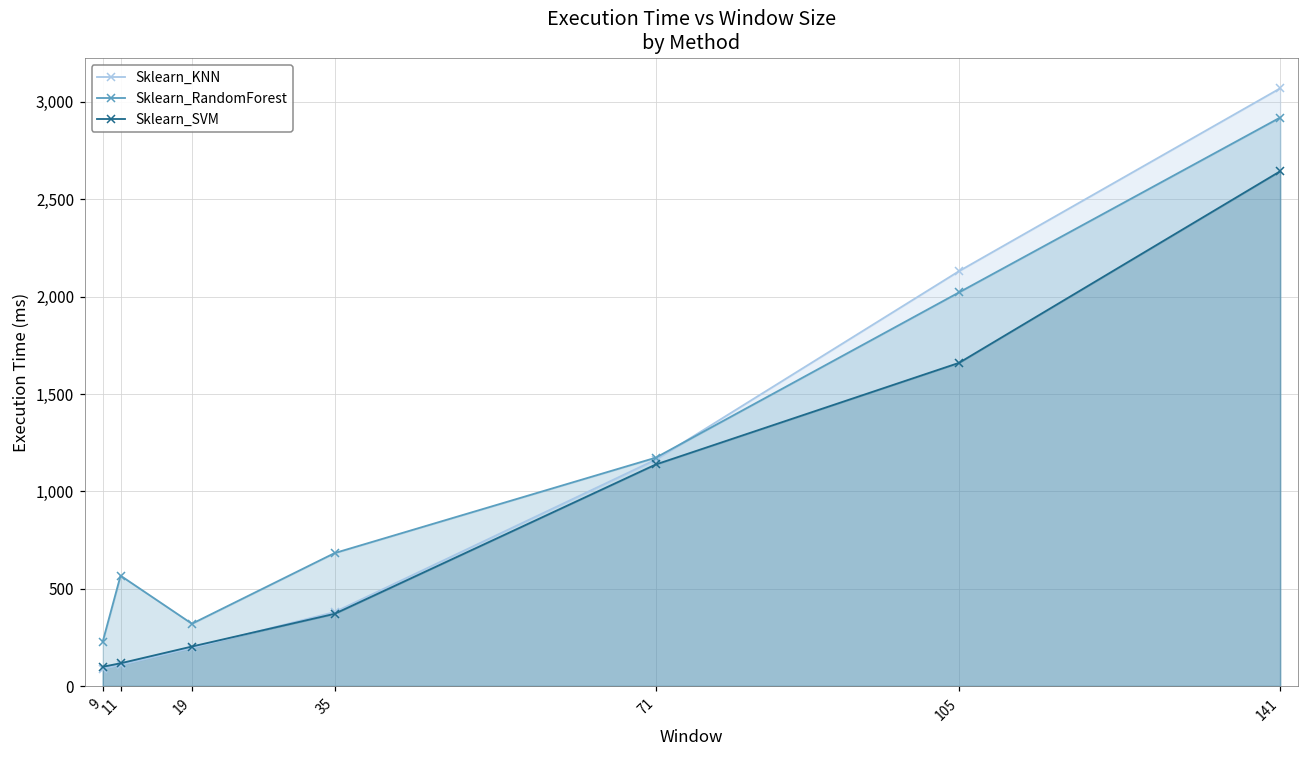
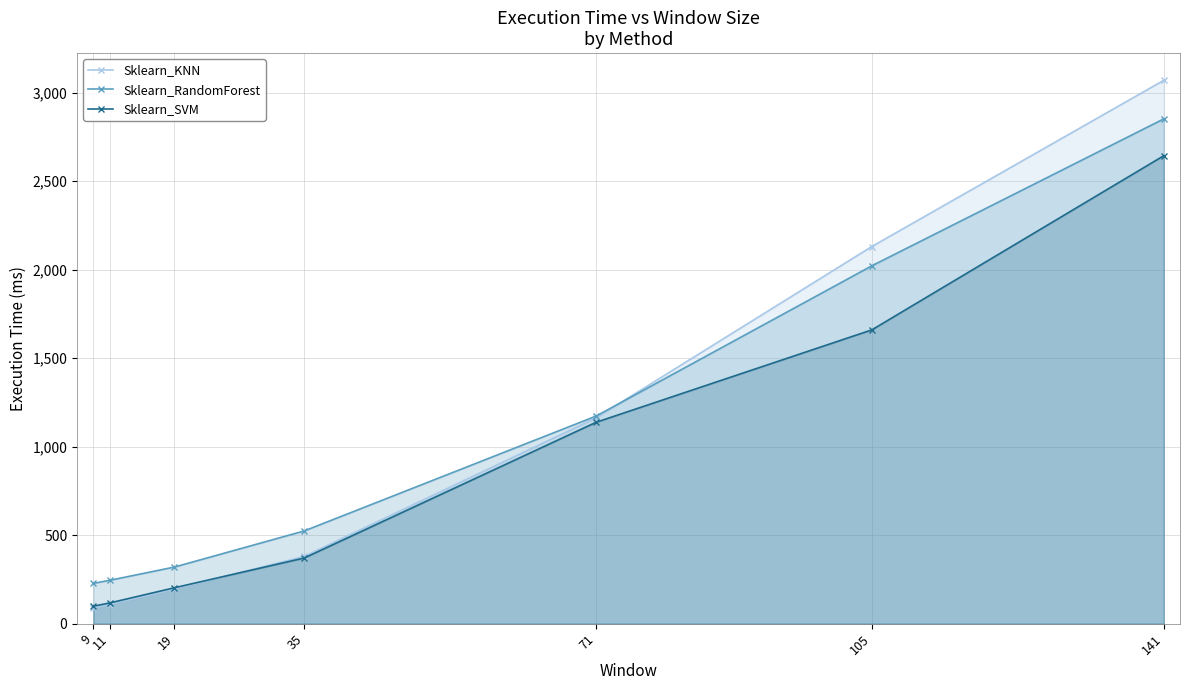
  {
    "Sklearn_KNN": {
      "105": "2,130",
      "141": "3,070"
    },
    "Sklearn_RandomForest": {
      "9": "230",
-     "11": "570",
+     "11": "250",
      "19": "320",
-     "35": "680",
+     "35": "520",
      "105": "2,020",
-     "141": "2,920"
+     "141": "2,850"
    },
    "Sklearn_SVM": {
      "71": "1,140",
      "105": "1,660",
      "141": "2,640"
    }
  }
